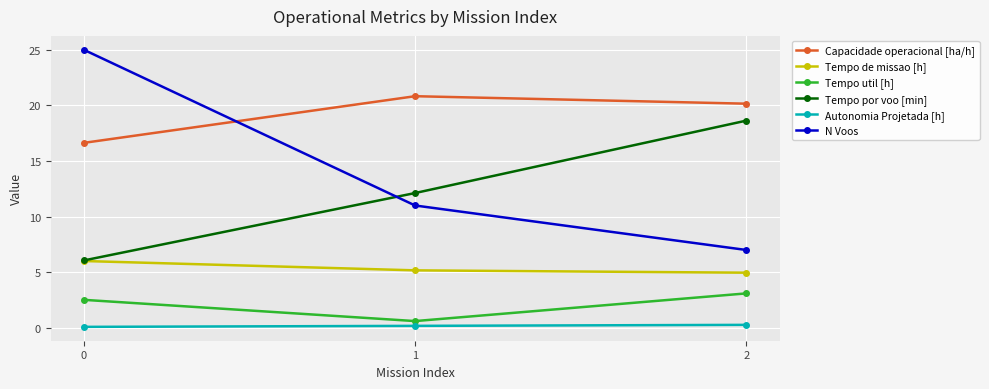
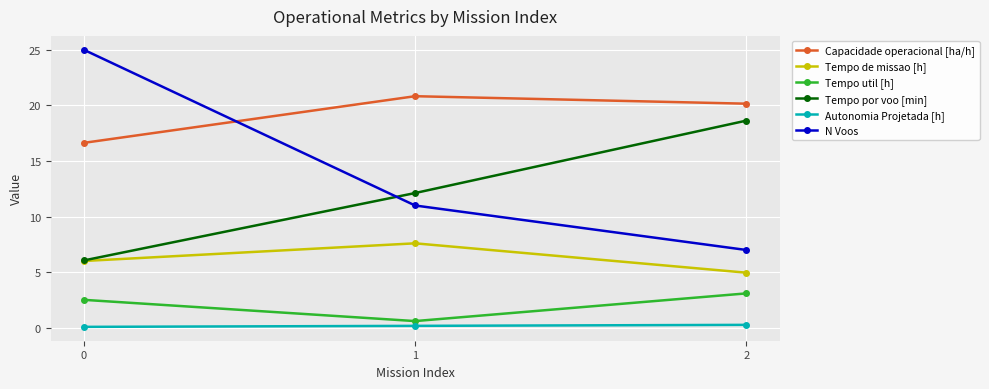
  {
    "Capacidade operacional [ha/h]": {
      "0": 16.6,
      "1": 20.8,
      "2": 20.2
    },
    "Tempo de missao [h]": {
-     "1": 5.2,
+     "1": 7.6,
      "2": 5.0
    },
    "Tempo util [h]": {
      "0": 2.5,
      "1": 0.6,
      "2": 3.1
    },
    "Tempo por voo [min]": {
      "1": 12.1,
      "2": 18.6
    },
    "Autonomia Projetada [h]": {
      "0": 0.1,
      "1": 0.2,
      "2": 0.3
    },
    "N Voos": {
      "0": 25.0,
      "1": 11.0,
      "2": 7.0
    }
  }
